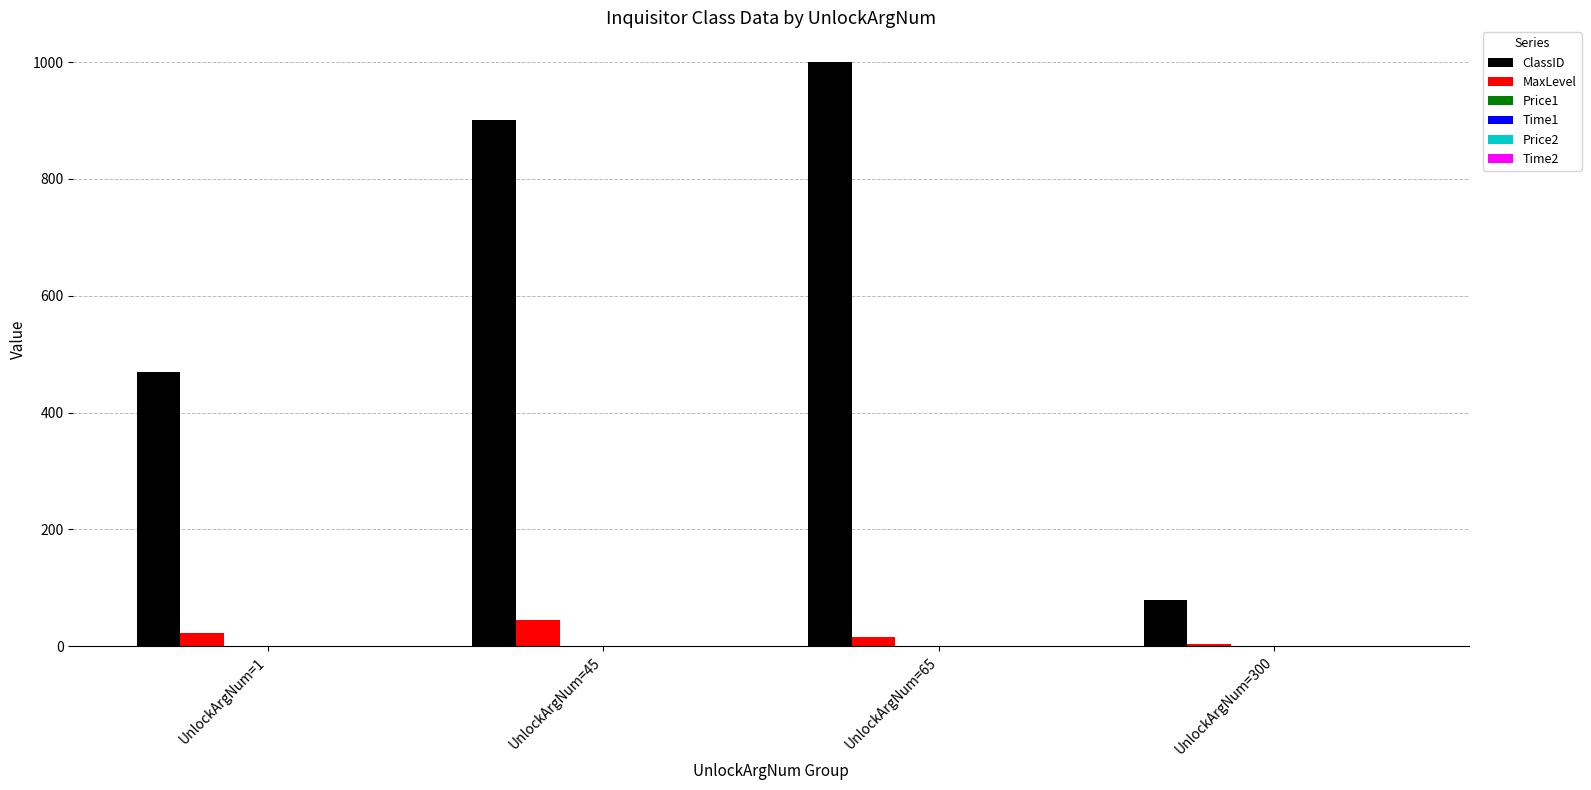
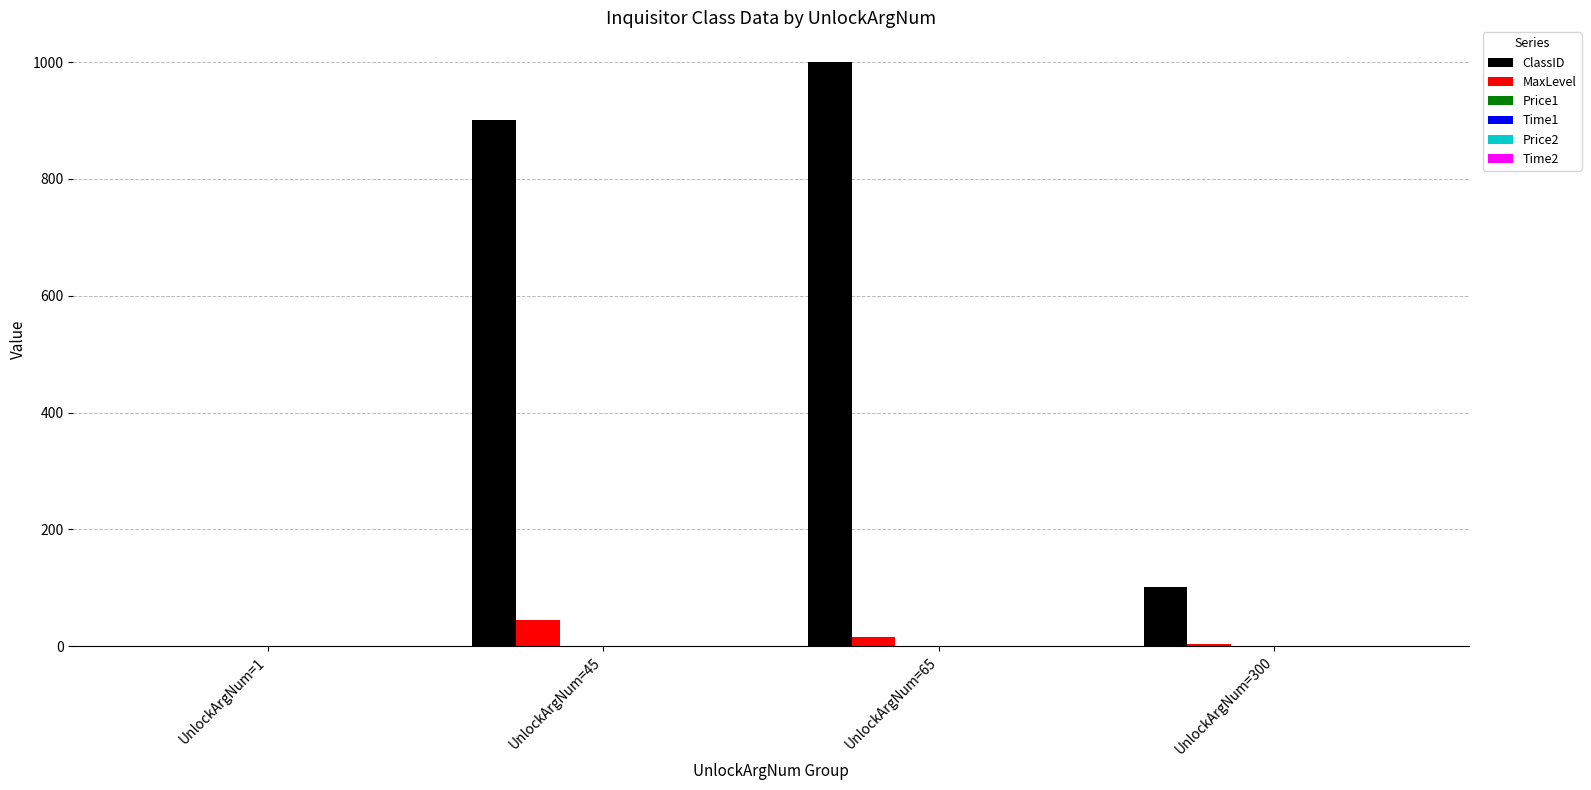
  {
    "ClassID": {
-     "UnlockArgNum=1": 470,
+     "UnlockArgNum=1": 0,
      "UnlockArgNum=45": 900,
      "UnlockArgNum=65": 1000,
-     "UnlockArgNum=300": 80
+     "UnlockArgNum=300": 100
    },
    "MaxLevel": {
-     "UnlockArgNum=1": 20,
+     "UnlockArgNum=1": 0,
      "UnlockArgNum=45": 50,
      "UnlockArgNum=65": 20
    },
    "Price1": {
      "UnlockArgNum=1": 0,
      "UnlockArgNum=45": 0,
      "UnlockArgNum=65": 0,
      "UnlockArgNum=300": 0
    },
    "Time1": {
      "UnlockArgNum=1": 0,
      "UnlockArgNum=45": 0,
      "UnlockArgNum=65": 0,
      "UnlockArgNum=300": 0
    },
    "Price2": {
      "UnlockArgNum=1": 0,
      "UnlockArgNum=45": 0,
      "UnlockArgNum=65": 0,
      "UnlockArgNum=300": 0
    },
    "Time2": {
      "UnlockArgNum=1": 0,
      "UnlockArgNum=45": 0,
      "UnlockArgNum=65": 0,
      "UnlockArgNum=300": 0
    }
  }
